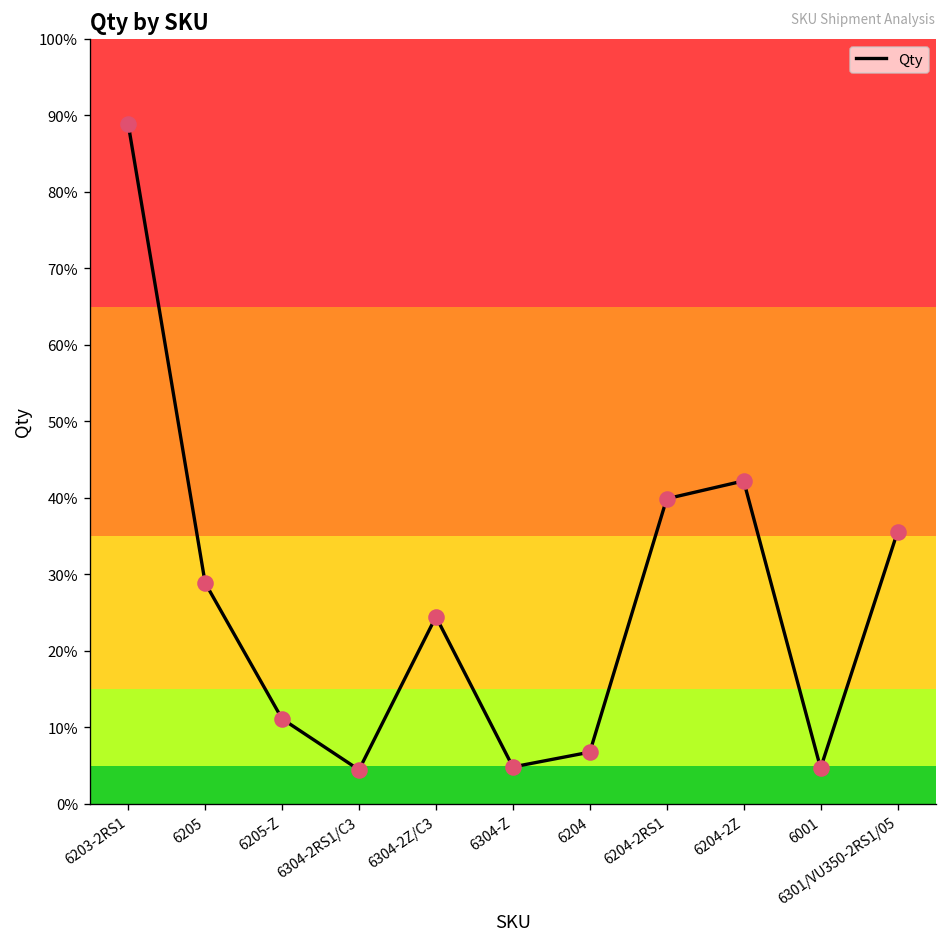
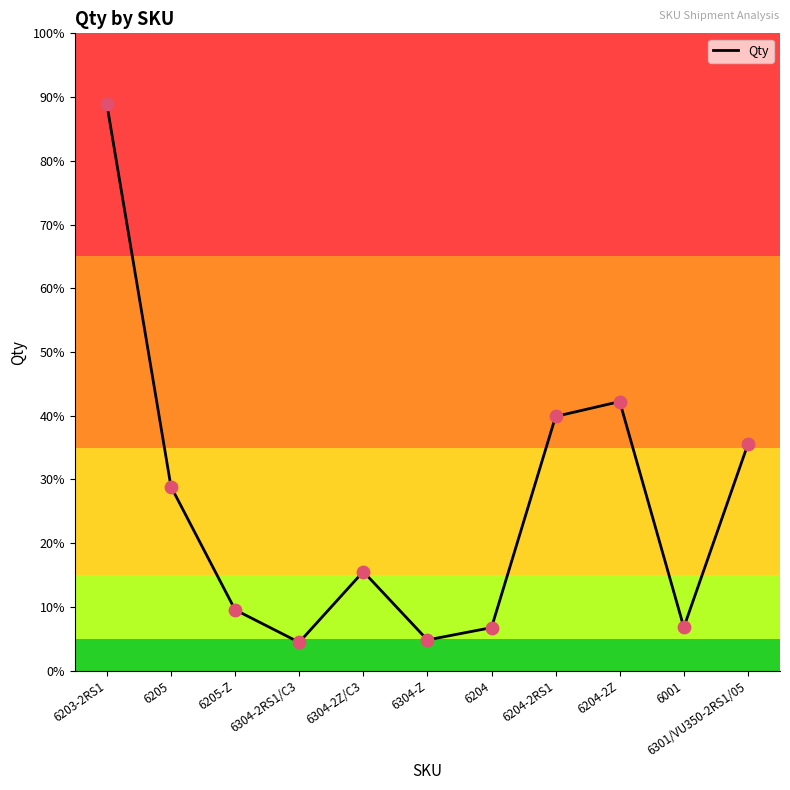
  {
    "6203-2RS1": "89%",
    "6205": "29%",
-   "6205-Z": "11%",
+   "6205-Z": "10%",
    "6304-2RS1/C3": "4%",
-   "6304-2Z/C3": "24%",
+   "6304-2Z/C3": "16%",
    "6304-Z": "5%",
    "6204": "7%",
    "6204-2RS1": "40%",
    "6204-2Z": "42%",
-   "6001": "5%",
+   "6001": "7%",
    "6301/VU350-2RS1/05": "36%"
  }
